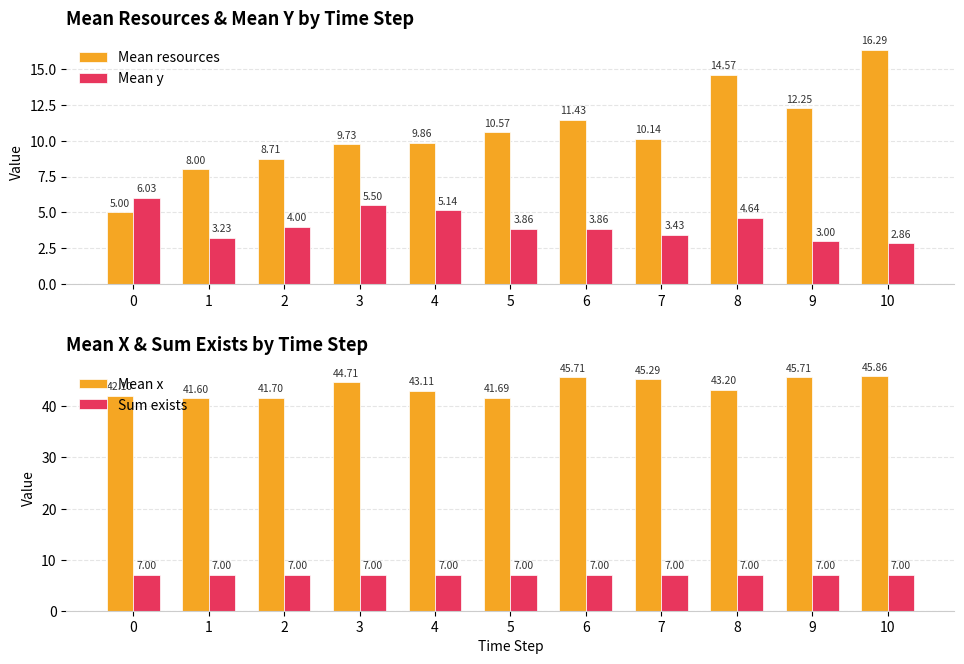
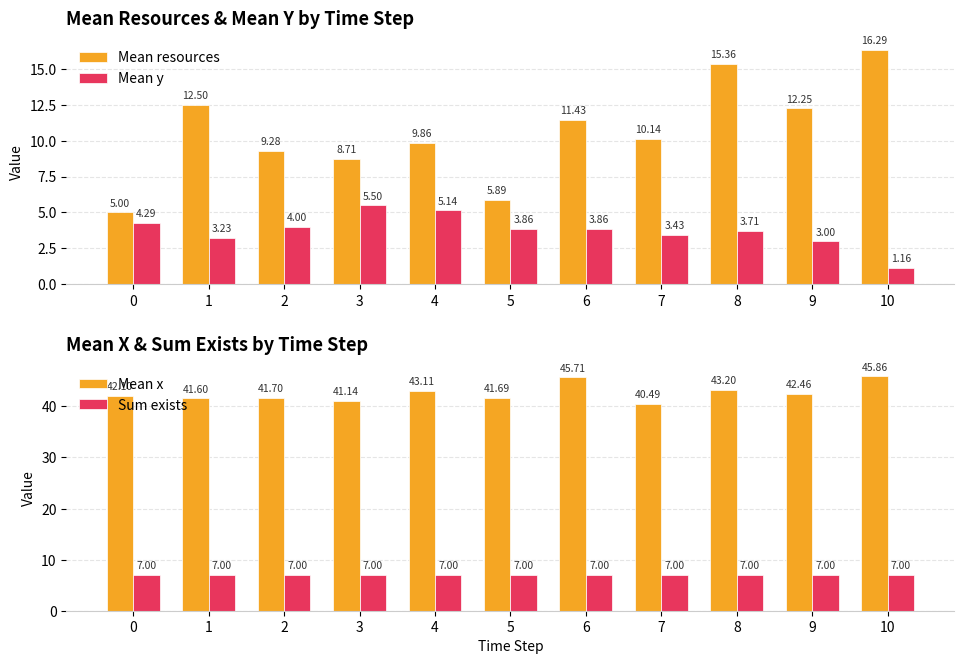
  {
    "Mean Resources & Mean Y by Time Step": {
      "Mean resources": {
        "0": 5.00,
-       "1": 8.00,
-       "2": 8.71,
-       "3": 9.73,
+       "1": 12.50,
+       "2": 9.28,
+       "3": 8.71,
        "4": 9.86,
-       "5": 10.57,
+       "5": 5.89,
        "6": 11.43,
        "7": 10.14,
-       "8": 14.57,
+       "8": 15.36,
        "9": 12.25,
        "10": 16.29
      },
      "Mean y": {
-       "0": 6.03,
+       "0": 4.29,
        "1": 3.23,
        "2": 4.00,
        "3": 5.50,
        "4": 5.14,
        "5": 3.86,
        "6": 3.86,
        "7": 3.43,
-       "8": 4.64,
+       "8": 3.71,
        "9": 3.00,
-       "10": 2.86
+       "10": 1.16
      }
    },
    "Mean X & Sum Exists by Time Step": {
      "Mean x": {
        "0": 42.10,
        "1": 41.60,
        "2": 41.70,
-       "3": 44.71,
+       "3": 41.14,
        "4": 43.11,
        "5": 41.69,
        "6": 45.71,
-       "7": 45.29,
+       "7": 40.49,
        "8": 43.20,
-       "9": 45.71,
+       "9": 42.46,
        "10": 45.86
      },
      "Sum exists": {
        "0": 7.00,
        "1": 7.00,
        "2": 7.00,
        "3": 7.00,
        "4": 7.00,
        "5": 7.00,
        "6": 7.00,
        "7": 7.00,
        "8": 7.00,
        "9": 7.00,
        "10": 7.00
      }
    }
  }
